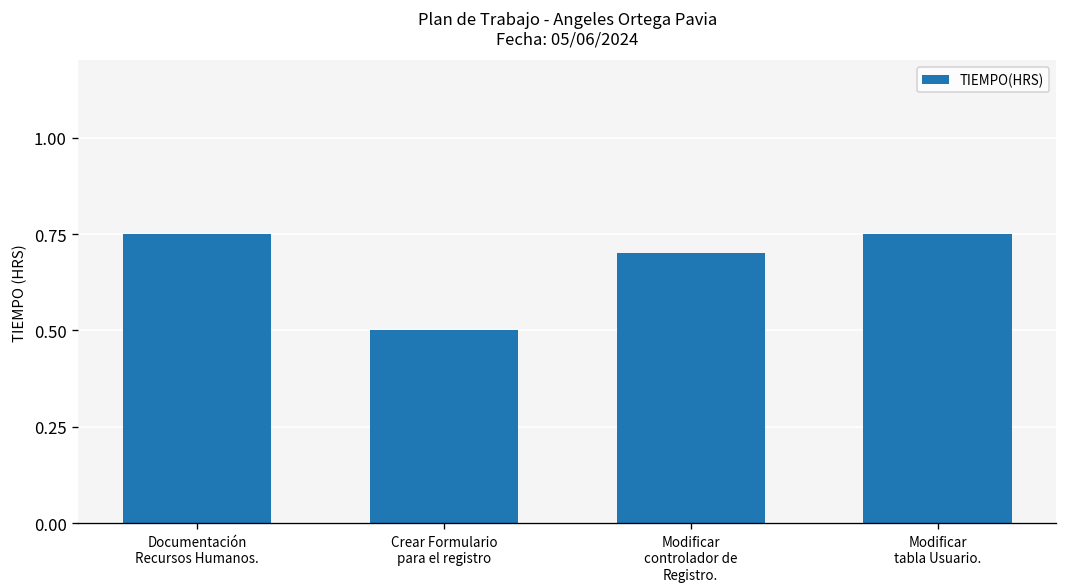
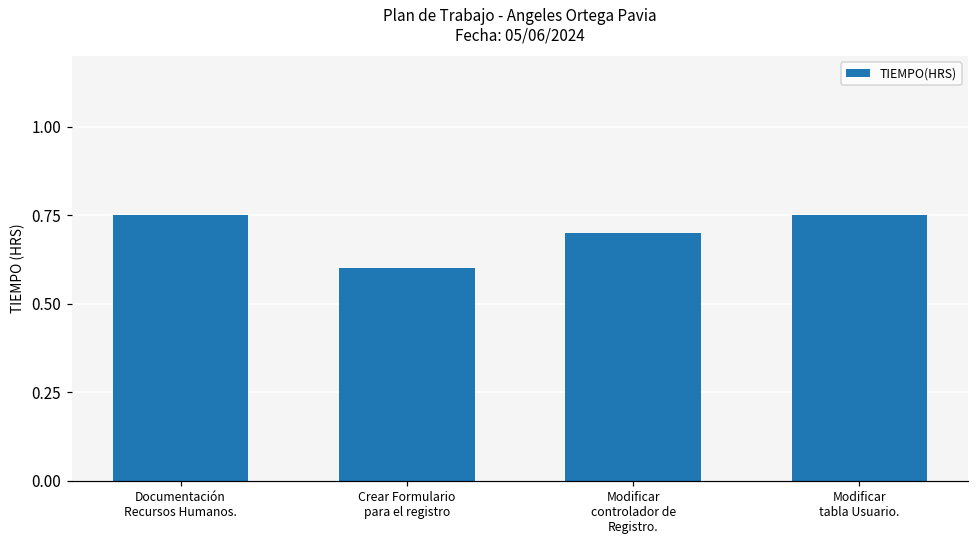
  {
    "Documentación Recursos Humanos.": 0.75,
-   "Crear Formulario para el registro": 0.5,
+   "Crear Formulario para el registro": 0.6,
    "Modificar controlador de Registro.": 0.7,
    "Modificar tabla Usuario.": 0.75
  }
